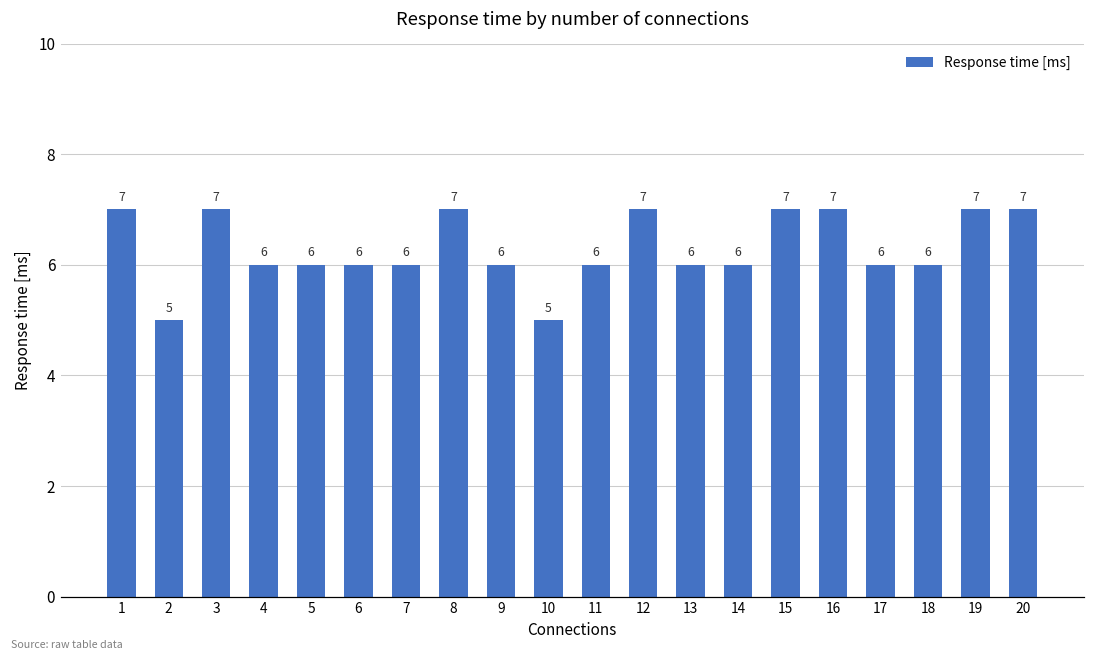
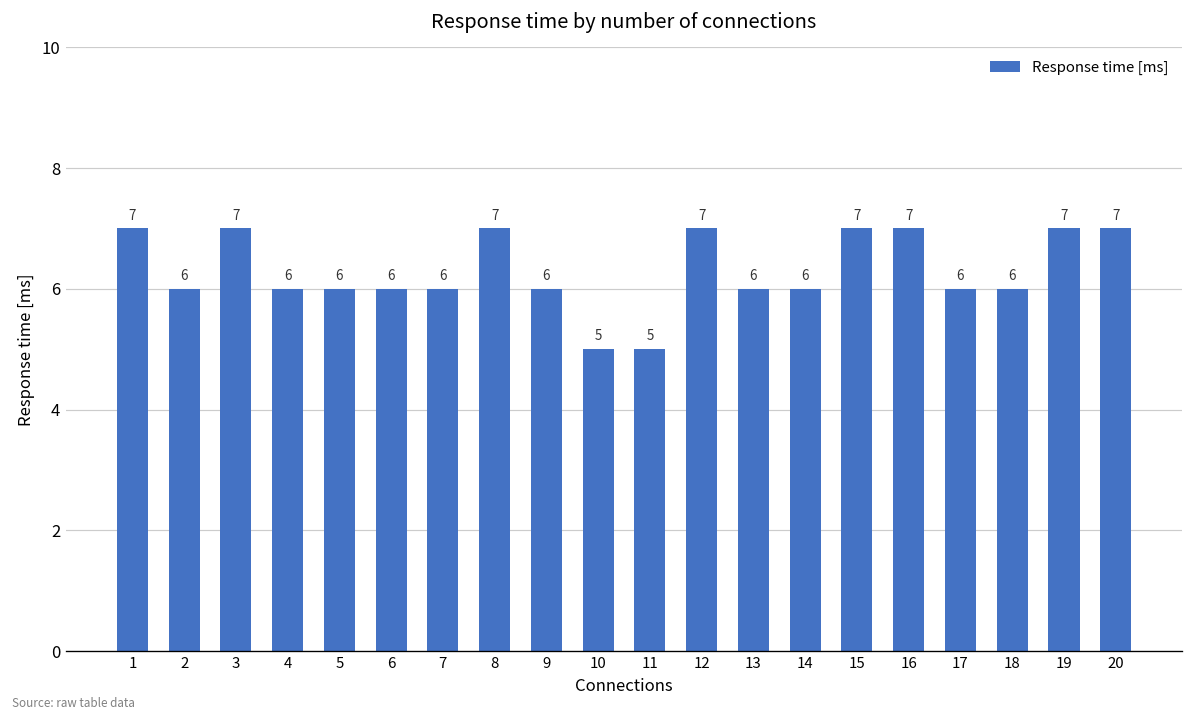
  {
    "1": 7,
-   "2": 5,
+   "2": 6,
    "3": 7,
    "4": 6,
    "5": 6,
    "6": 6,
    "7": 6,
    "8": 7,
    "9": 6,
    "10": 5,
-   "11": 6,
+   "11": 5,
    "12": 7,
    "13": 6,
    "14": 6,
    "15": 7,
    "16": 7,
    "17": 6,
    "18": 6,
    "19": 7,
    "20": 7
  }
